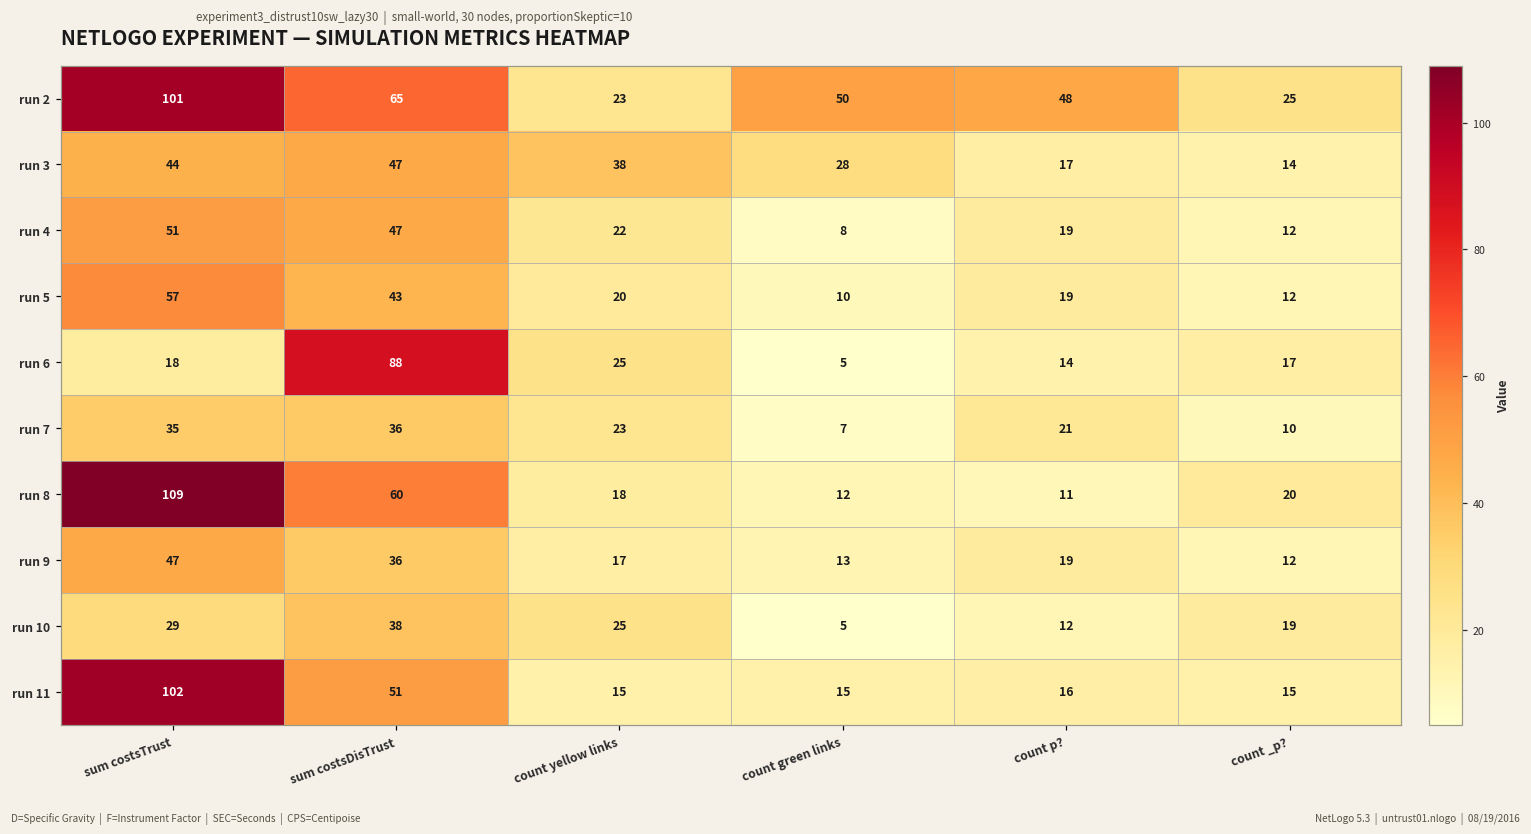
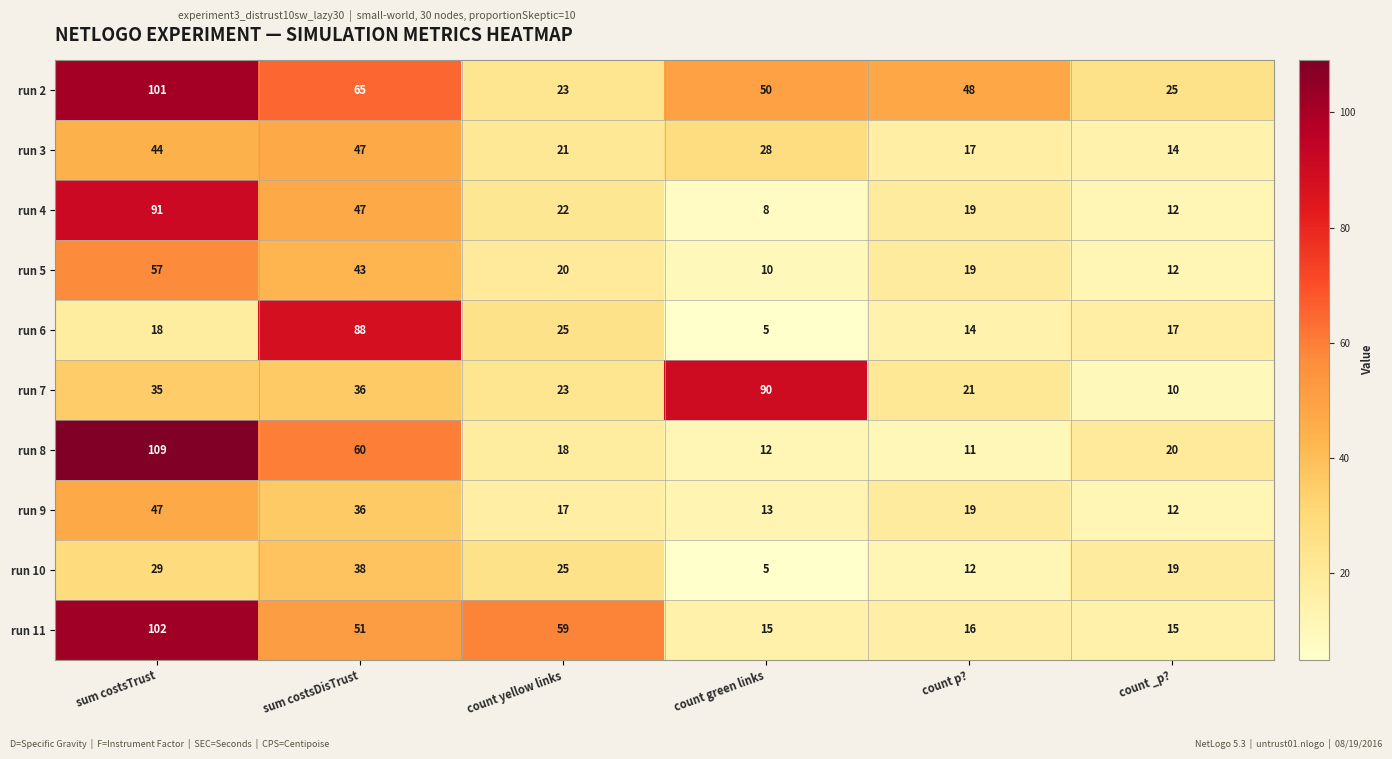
  {
    "run 2": {
      "sum costsTrust": 101,
      "sum costsDisTrust": 65,
      "count yellow links": 23,
      "count green links": 50,
      "count p?": 48,
      "count _p?": 25
    },
    "run 3": {
      "sum costsTrust": 44,
      "sum costsDisTrust": 47,
-     "count yellow links": 38,
+     "count yellow links": 21,
      "count green links": 28,
      "count p?": 17,
      "count _p?": 14
    },
    "run 4": {
-     "sum costsTrust": 51,
+     "sum costsTrust": 91,
      "sum costsDisTrust": 47,
      "count yellow links": 22,
      "count green links": 8,
      "count p?": 19,
      "count _p?": 12
    },
    "run 5": {
      "sum costsTrust": 57,
      "sum costsDisTrust": 43,
      "count yellow links": 20,
      "count green links": 10,
      "count p?": 19,
      "count _p?": 12
    },
    "run 6": {
      "sum costsTrust": 18,
      "sum costsDisTrust": 88,
      "count yellow links": 25,
      "count green links": 5,
      "count p?": 14,
      "count _p?": 17
    },
    "run 7": {
      "sum costsTrust": 35,
      "sum costsDisTrust": 36,
      "count yellow links": 23,
-     "count green links": 7,
+     "count green links": 90,
      "count p?": 21,
      "count _p?": 10
    },
    "run 8": {
      "sum costsTrust": 109,
      "sum costsDisTrust": 60,
      "count yellow links": 18,
      "count green links": 12,
      "count p?": 11,
      "count _p?": 20
    },
    "run 9": {
      "sum costsTrust": 47,
      "sum costsDisTrust": 36,
      "count yellow links": 17,
      "count green links": 13,
      "count p?": 19,
      "count _p?": 12
    },
    "run 10": {
      "sum costsTrust": 29,
      "sum costsDisTrust": 38,
      "count yellow links": 25,
      "count green links": 5,
      "count p?": 12,
      "count _p?": 19
    },
    "run 11": {
      "sum costsTrust": 102,
      "sum costsDisTrust": 51,
-     "count yellow links": 15,
+     "count yellow links": 59,
      "count green links": 15,
      "count p?": 16,
      "count _p?": 15
    }
  }
